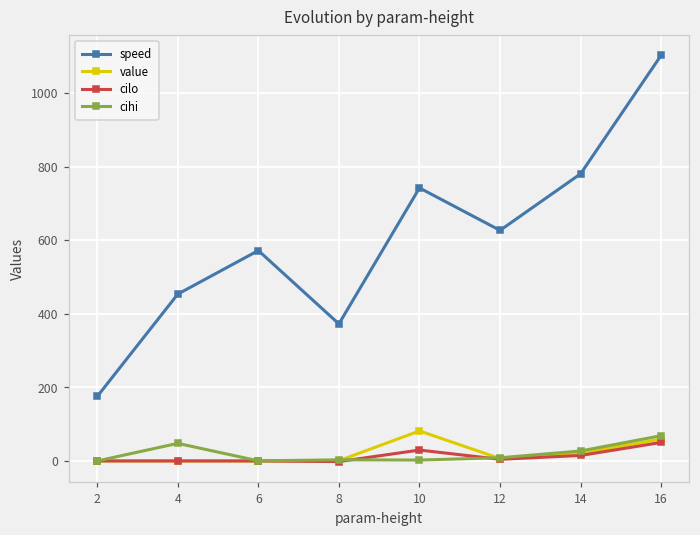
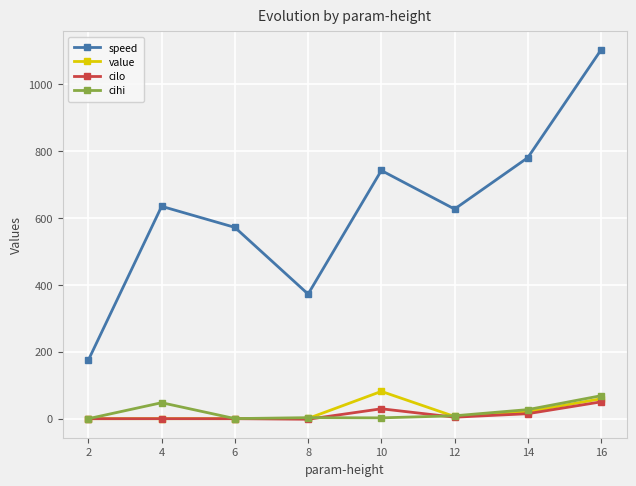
  {
    "speed": {
      "2": 180,
-     "4": 450,
+     "4": 630,
      "6": 570,
      "8": 370,
      "10": 740,
      "12": 630,
      "14": 780,
      "16": 1100
    },
    "value": {
      "10": 80,
      "16": 60
    },
    "cilo": {
      "10": 30,
      "16": 50
    },
    "cihi": {
      "4": 50,
      "10": 0,
      "16": 70
    }
  }
